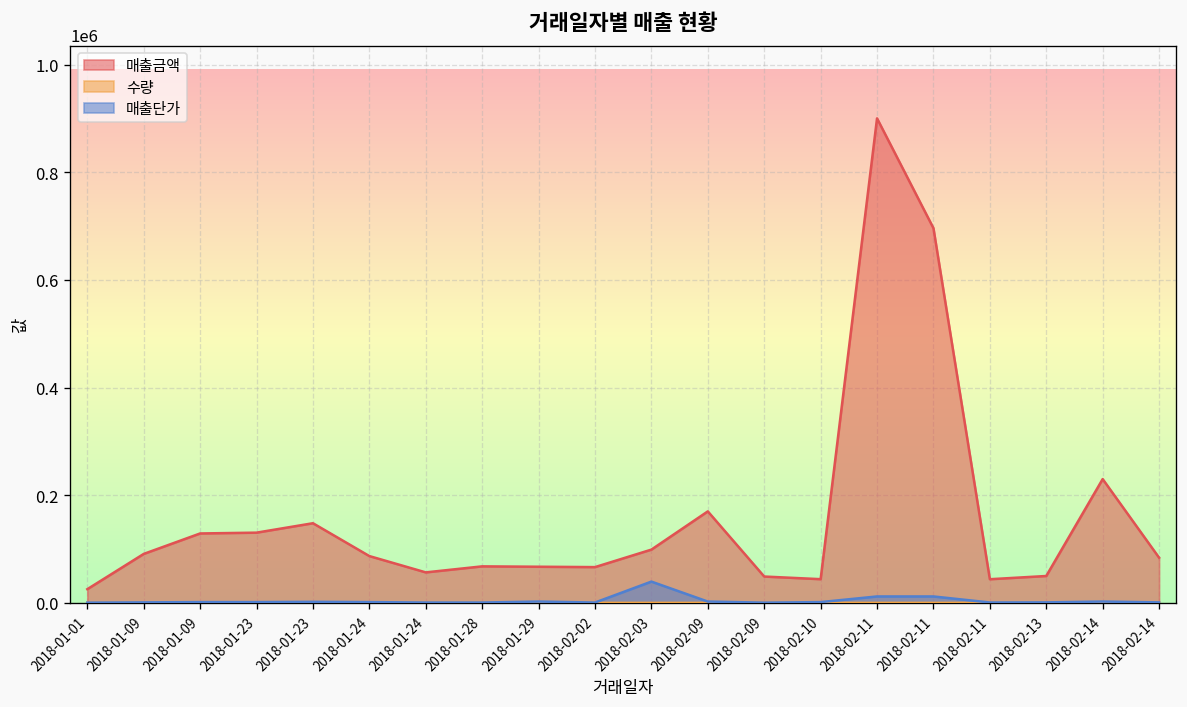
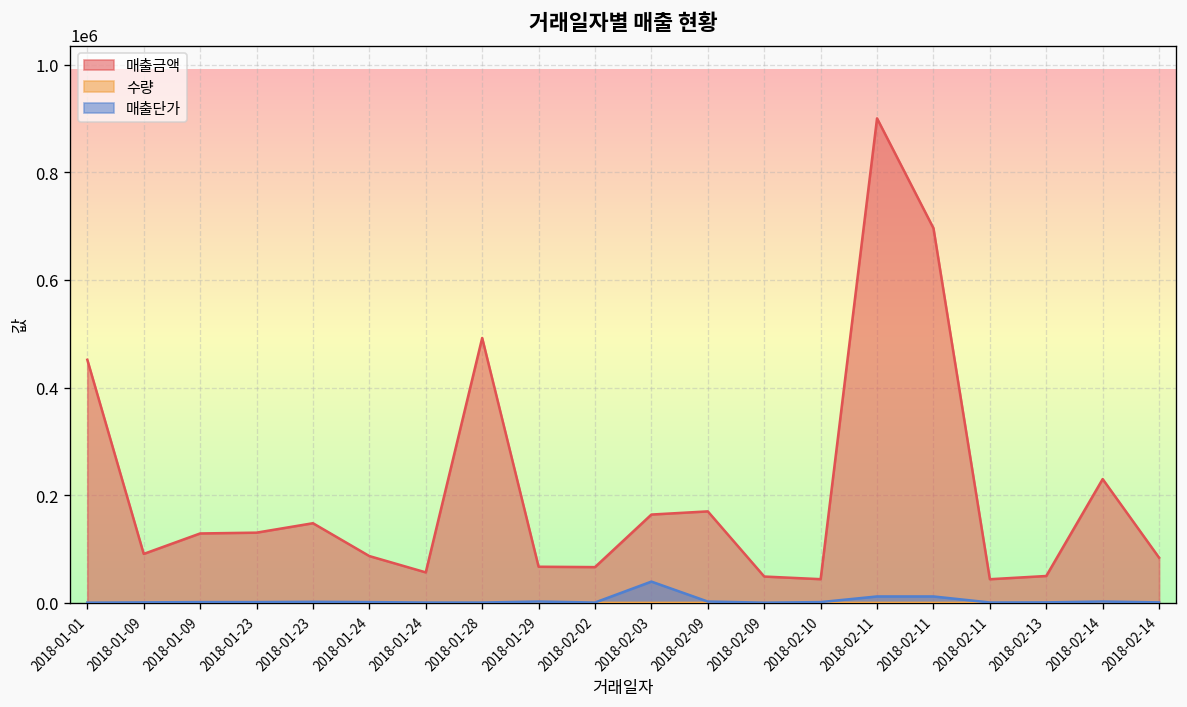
  {
    "매출금액": {
-     "2018-01-01": 30000,
-     "2018-01-28": 70000,
+     "2018-01-01": 450000,
+     "2018-01-28": 490000,
      "2018-01-29": 70000,
      "2018-02-02": 70000,
-     "2018-02-03": 100000,
+     "2018-02-03": 160000,
      "2018-02-10": 40000,
      "2018-02-13": 50000
    },
    "수량": {
      "2018-02-03": 0
    },
    "매출단가": {
      "2018-02-03": 40000
    }
  }
